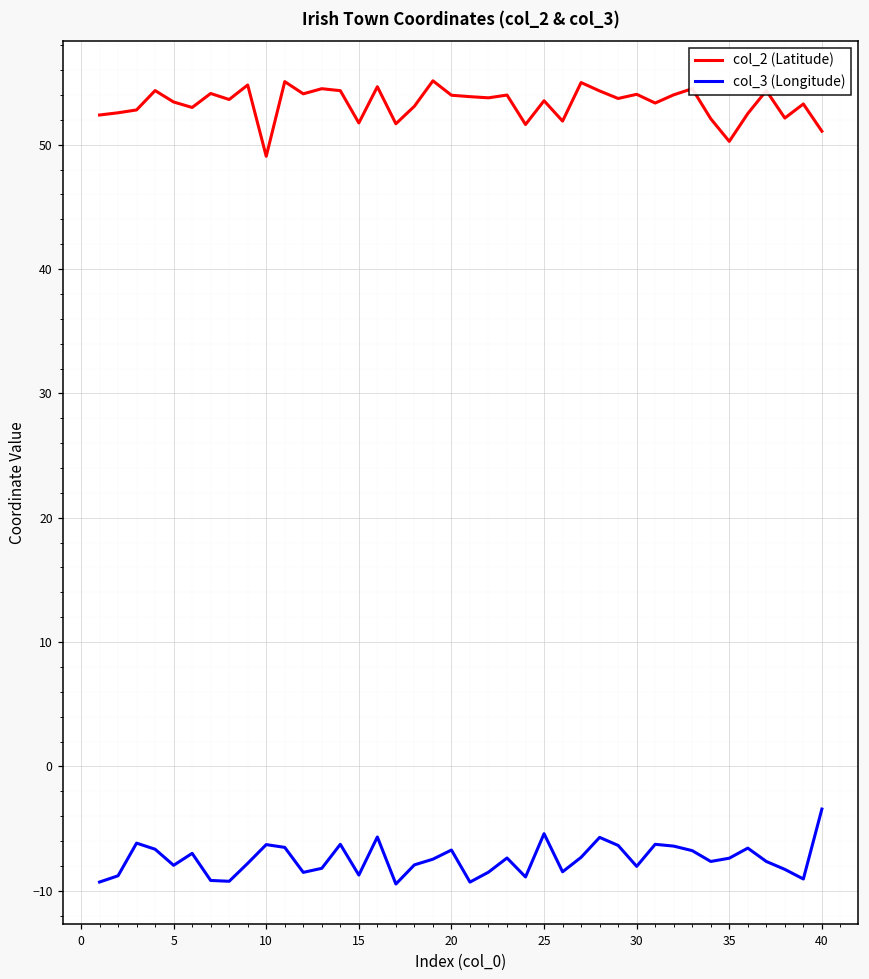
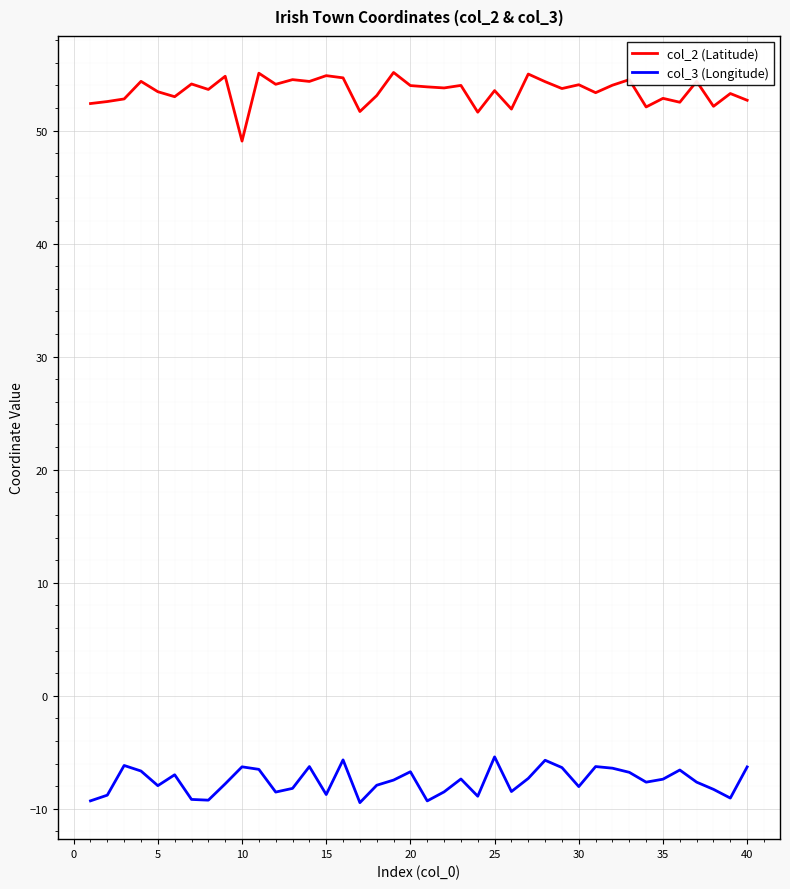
  {
    "col_2 (Latitude)": {
      "5": 53.4,
      "10": 49.1,
-     "15": 51.7,
+     "15": 54.9,
      "20": 54.0,
      "25": 53.5,
      "30": 54.1,
-     "35": 50.3,
-     "40": 51.1
+     "35": 52.8,
+     "40": 52.7
    },
    "col_3 (Longitude)": {
      "5": -8.0,
      "10": -6.3,
      "15": -8.7,
      "20": -6.7,
      "25": -5.4,
      "30": -8.0,
      "35": -7.4,
-     "40": -3.4
+     "40": -6.3
    }
  }
